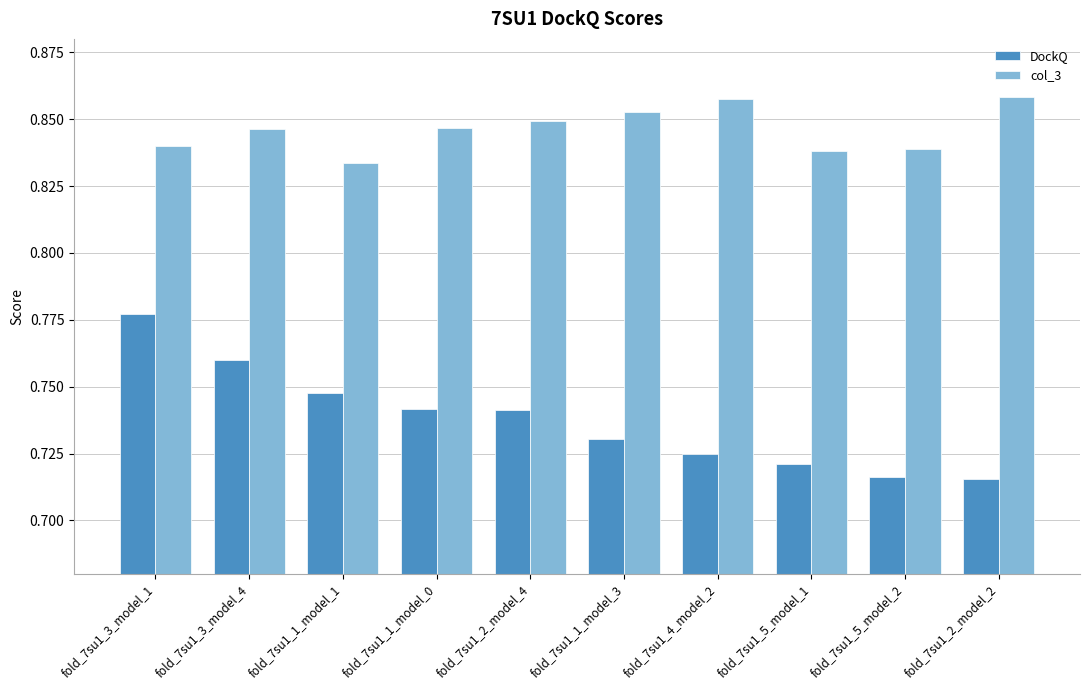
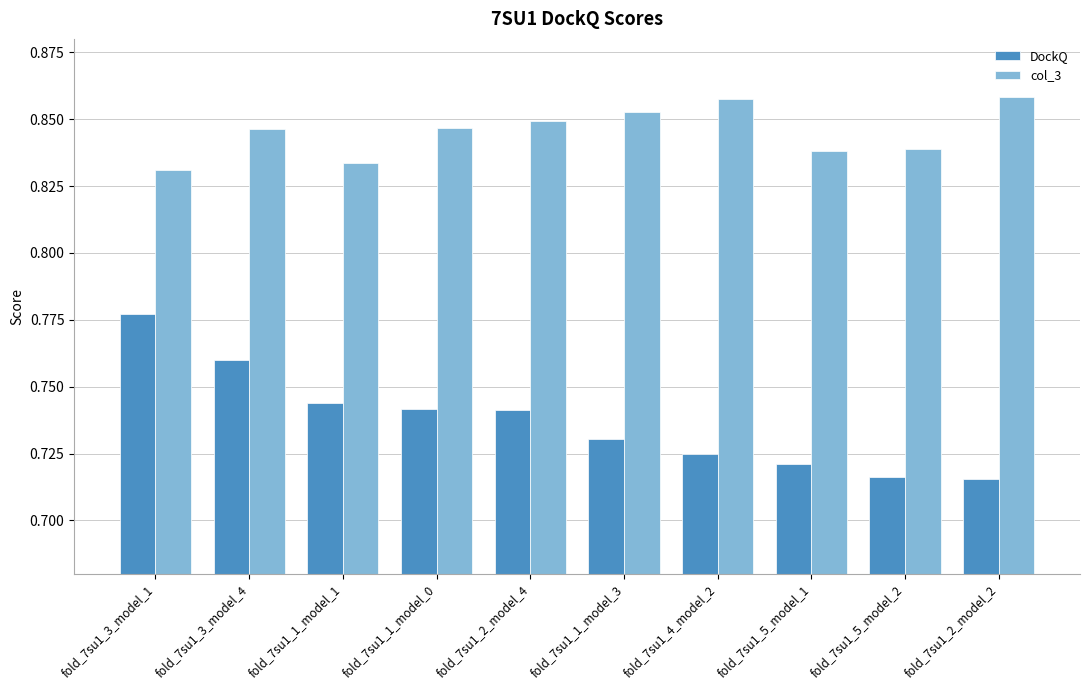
  {
    "DockQ": {
      "fold_7su1_3_model_1": 0.777,
      "fold_7su1_3_model_4": 0.760,
-     "fold_7su1_1_model_1": 0.748,
+     "fold_7su1_1_model_1": 0.744,
      "fold_7su1_1_model_0": 0.742,
      "fold_7su1_2_model_4": 0.741,
      "fold_7su1_1_model_3": 0.731,
      "fold_7su1_4_model_2": 0.725,
      "fold_7su1_5_model_1": 0.721,
      "fold_7su1_5_model_2": 0.716,
      "fold_7su1_2_model_2": 0.715
    },
    "col_3": {
-     "fold_7su1_3_model_1": 0.840,
+     "fold_7su1_3_model_1": 0.831,
      "fold_7su1_3_model_4": 0.846,
      "fold_7su1_1_model_1": 0.834,
      "fold_7su1_1_model_0": 0.847,
      "fold_7su1_2_model_4": 0.849,
      "fold_7su1_1_model_3": 0.853,
      "fold_7su1_4_model_2": 0.857,
      "fold_7su1_5_model_1": 0.838,
      "fold_7su1_5_model_2": 0.839,
      "fold_7su1_2_model_2": 0.858
    }
  }
